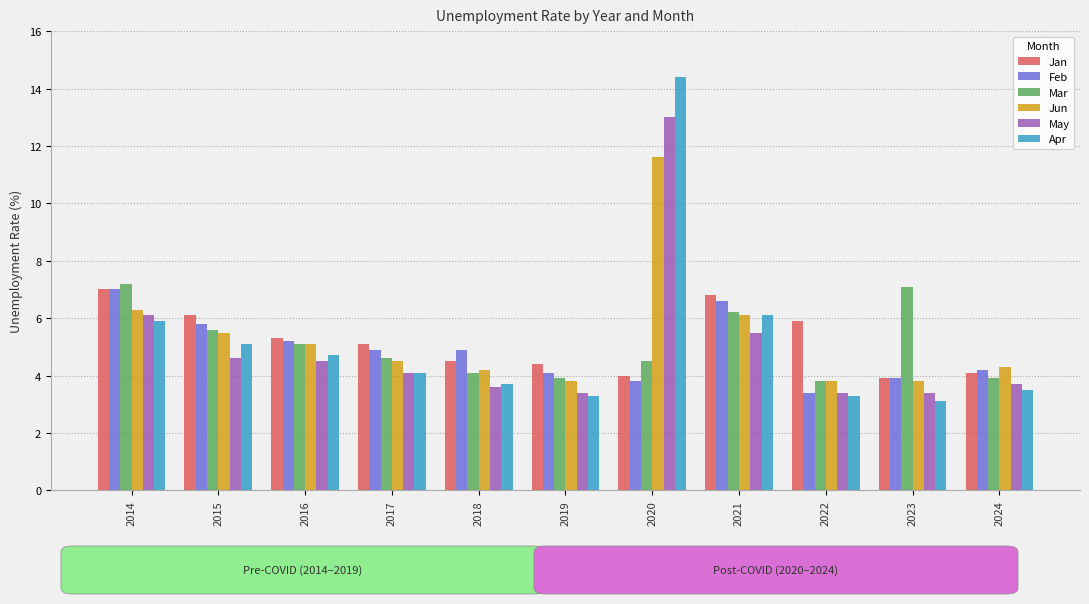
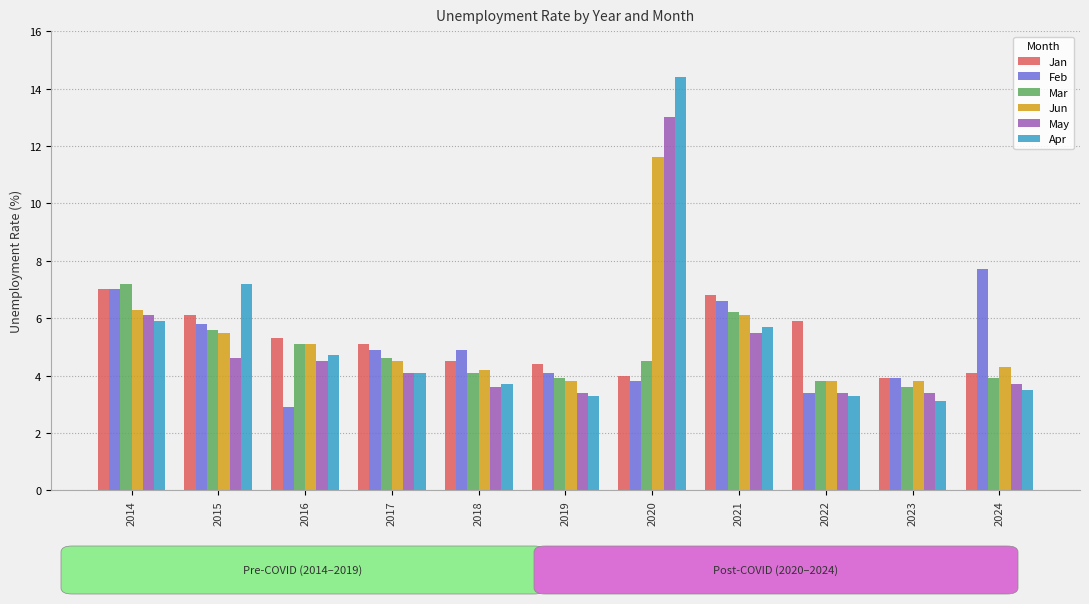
  {
    "Jan": {
      "2014": 7.0,
      "2015": 6.1,
      "2016": 5.3,
      "2017": 5.1,
      "2018": 4.5,
      "2019": 4.4,
      "2020": 4.0,
      "2021": 6.8,
      "2022": 5.9,
      "2023": 3.9,
      "2024": 4.1
    },
    "Feb": {
      "2014": 7.0,
      "2015": 5.8,
-     "2016": 5.2,
+     "2016": 2.9,
      "2017": 4.9,
      "2018": 4.9,
      "2019": 4.1,
      "2020": 3.8,
      "2021": 6.6,
      "2022": 3.4,
      "2023": 3.9,
-     "2024": 4.2
+     "2024": 7.7
    },
    "Mar": {
      "2014": 7.2,
      "2015": 5.6,
      "2016": 5.1,
      "2017": 4.6,
      "2018": 4.1,
      "2019": 3.9,
      "2020": 4.5,
      "2021": 6.2,
      "2022": 3.8,
-     "2023": 7.1,
+     "2023": 3.6,
      "2024": 3.9
    },
    "Jun": {
      "2014": 6.3,
      "2015": 5.5,
      "2016": 5.1,
      "2017": 4.5,
      "2018": 4.2,
      "2019": 3.8,
      "2020": 11.6,
      "2021": 6.1,
      "2022": 3.8,
      "2023": 3.8,
      "2024": 4.3
    },
    "May": {
      "2014": 6.1,
      "2015": 4.6,
      "2016": 4.5,
      "2017": 4.1,
      "2018": 3.6,
      "2019": 3.4,
      "2020": 13.0,
      "2021": 5.5,
      "2022": 3.4,
      "2023": 3.4,
      "2024": 3.7
    },
    "Apr": {
      "2014": 5.9,
-     "2015": 5.1,
+     "2015": 7.2,
      "2016": 4.7,
      "2017": 4.1,
      "2018": 3.7,
      "2019": 3.3,
      "2020": 14.4,
-     "2021": 6.1,
+     "2021": 5.7,
      "2022": 3.3,
      "2023": 3.1,
      "2024": 3.5
    }
  }
